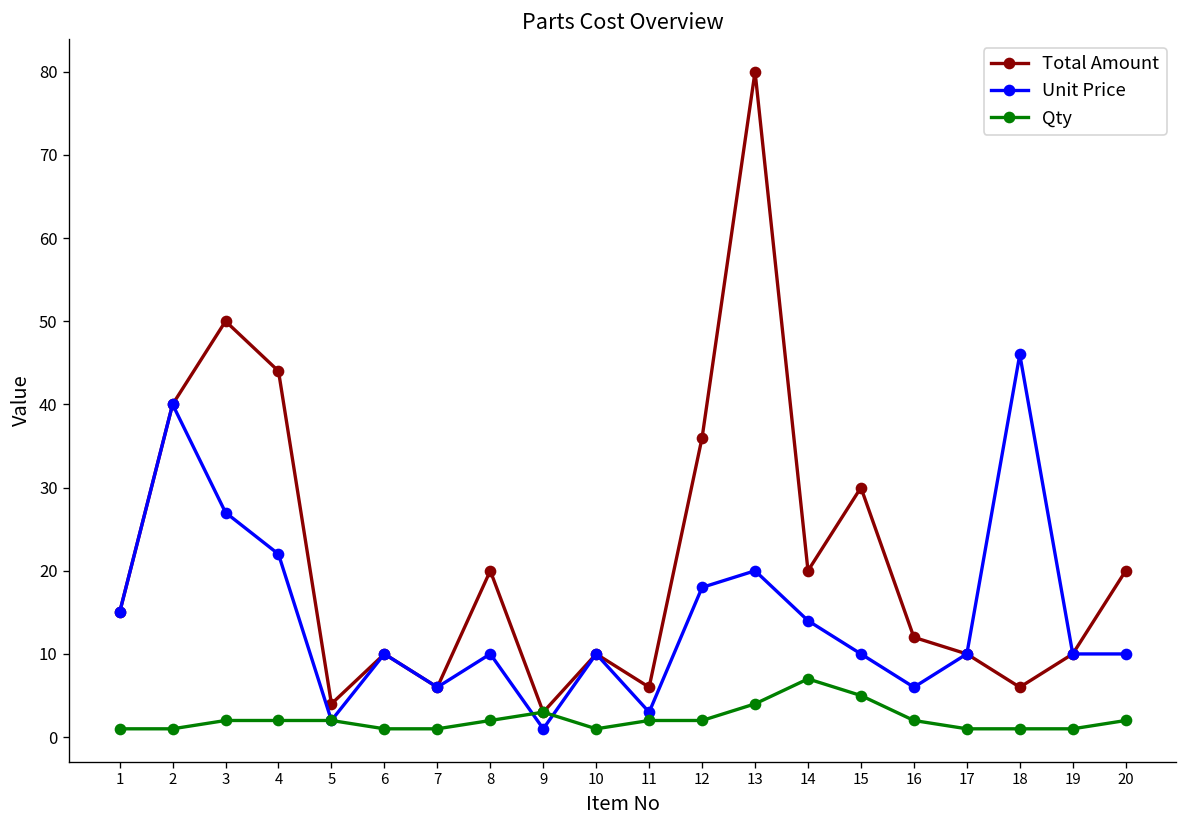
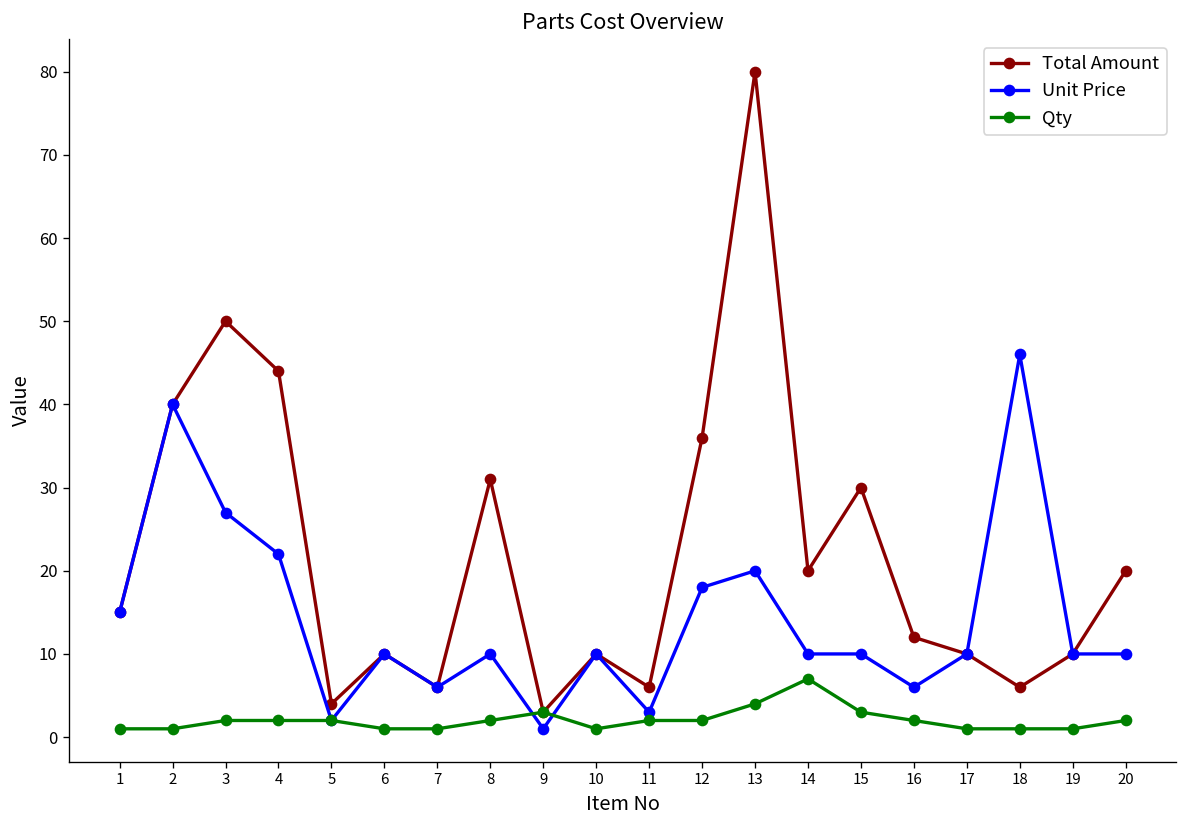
  {
    "Total Amount": {
      "3": 50,
      "4": 44,
      "5": 4,
-     "8": 20,
+     "8": 31,
      "11": 6,
      "12": 36,
      "13": 80,
      "14": 20,
      "15": 30,
      "16": 12,
      "18": 6,
      "20": 20
    },
    "Unit Price": {
      "3": 27,
      "4": 22,
      "8": 10,
      "9": 1,
      "11": 3,
      "12": 18,
      "13": 20,
-     "14": 14,
+     "14": 10,
      "15": 10,
      "16": 6,
      "18": 46,
      "20": 10
    },
    "Qty": {
      "1": 1,
      "2": 1,
      "3": 2,
      "4": 2,
      "6": 1,
      "7": 1,
      "8": 2,
      "10": 1,
      "11": 2,
      "12": 2,
      "13": 4,
      "14": 7,
-     "15": 5,
+     "15": 3,
      "16": 2,
      "17": 1,
      "18": 1,
      "19": 1,
      "20": 2
    }
  }
